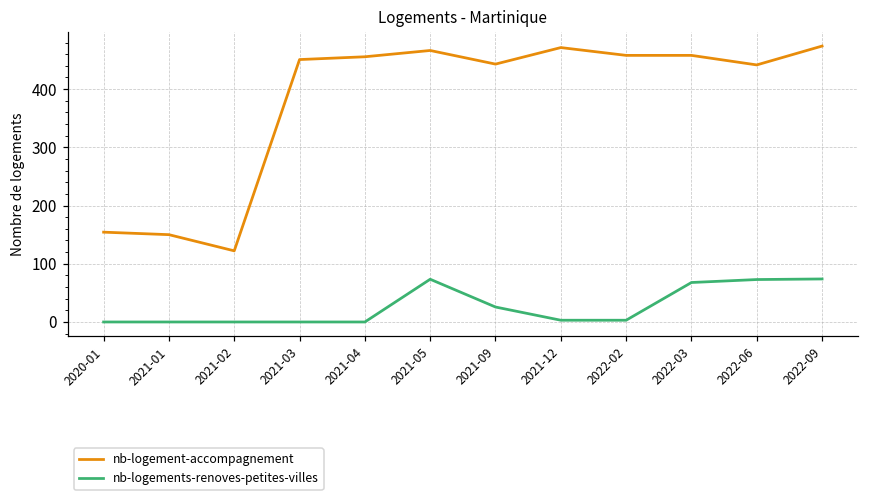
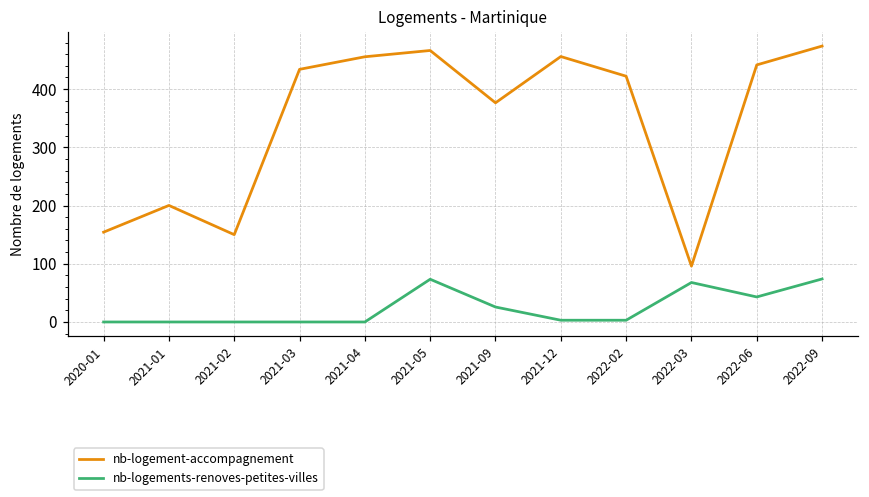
  {
    "nb-logement-accompagnement": {
      "2020-01": 150,
-     "2021-01": 150,
-     "2021-02": 120,
-     "2021-03": 450,
+     "2021-01": 200,
+     "2021-02": 150,
+     "2021-03": 430,
      "2021-04": 460,
      "2021-05": 470,
-     "2021-09": 440,
-     "2021-12": 470,
-     "2022-02": 460,
-     "2022-03": 460,
+     "2021-09": 380,
+     "2021-12": 460,
+     "2022-02": 420,
+     "2022-03": 100,
      "2022-06": 440,
      "2022-09": 470
    },
    "nb-logements-renoves-petites-villes": {
      "2020-01": 0,
      "2021-01": 0,
      "2021-02": 0,
      "2021-03": 0,
      "2021-04": 0,
      "2021-05": 70,
      "2021-09": 30,
      "2021-12": 0,
      "2022-02": 0,
      "2022-03": 70,
-     "2022-06": 70,
+     "2022-06": 40,
      "2022-09": 70
    }
  }
